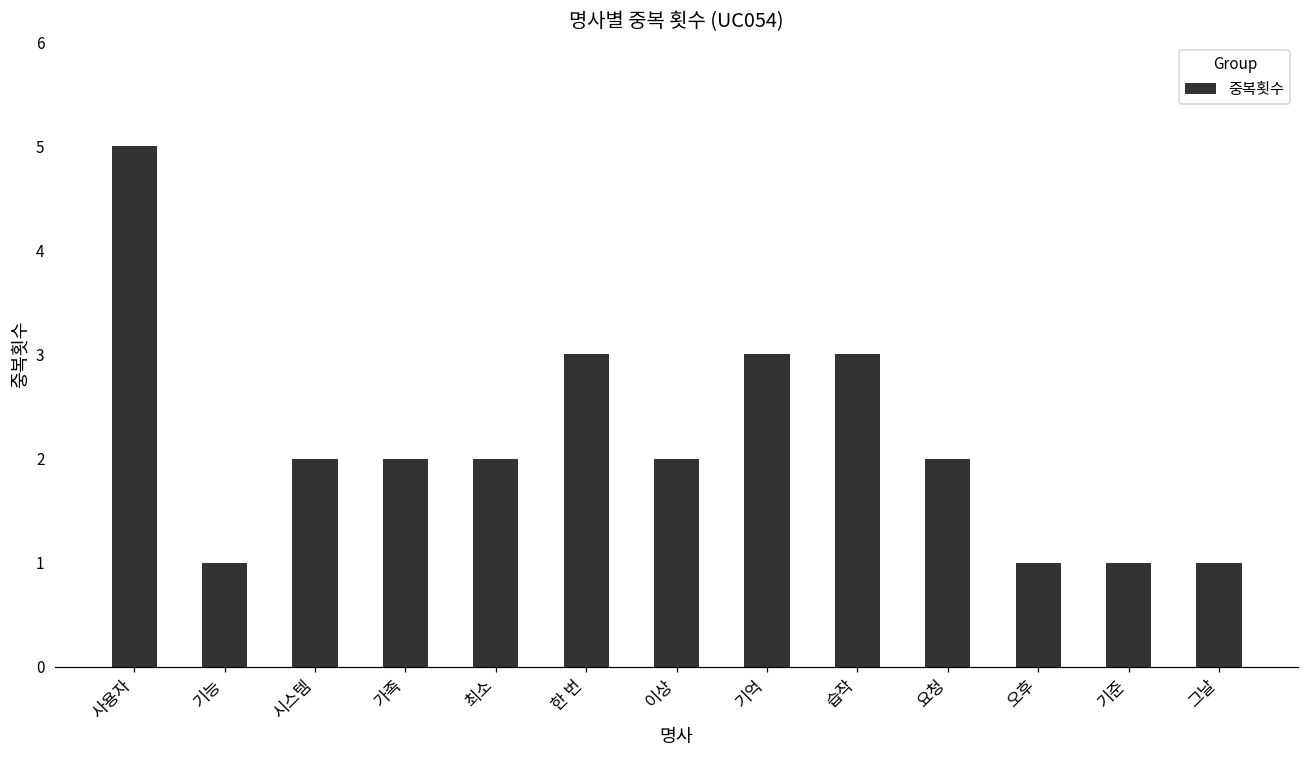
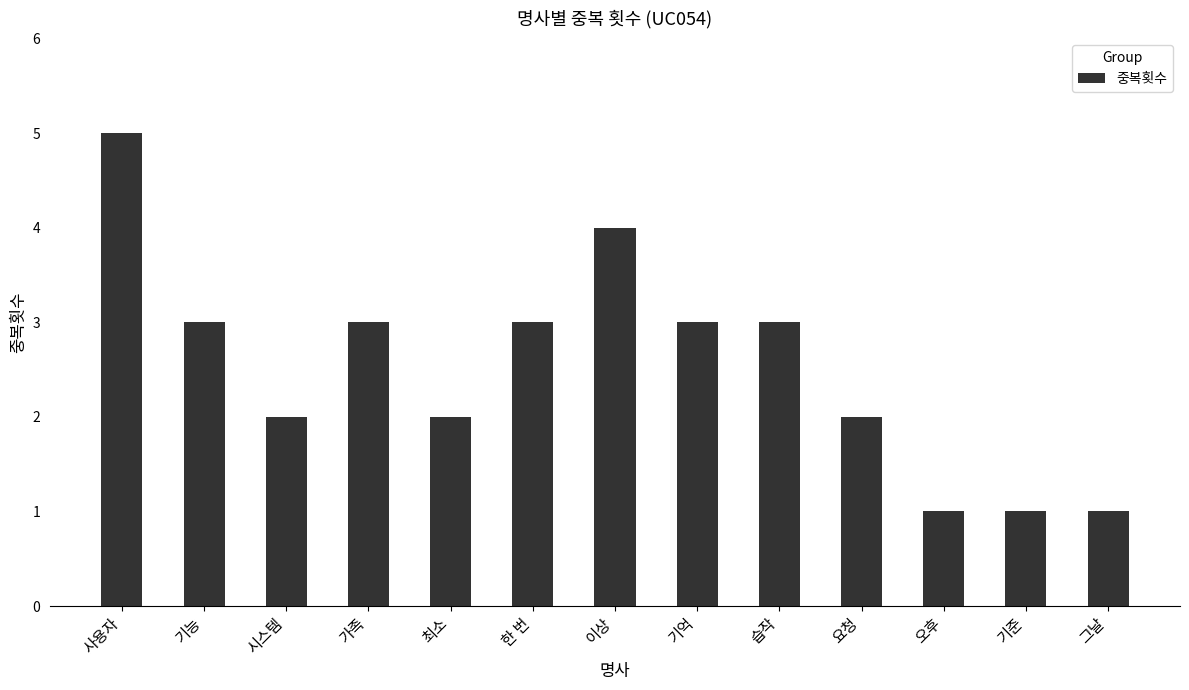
  {
    "사용자": 5,
-   "기능": 1,
+   "기능": 3,
    "시스템": 2,
-   "가족": 2,
+   "가족": 3,
    "최소": 2,
    "한 번": 3,
-   "이상": 2,
+   "이상": 4,
    "기억": 3,
    "습작": 3,
    "요청": 2,
    "오후": 1,
    "기준": 1,
    "그날": 1
  }
